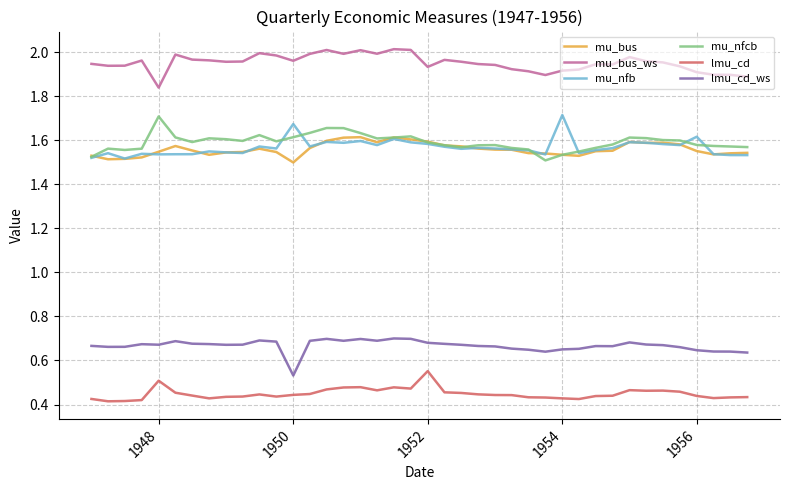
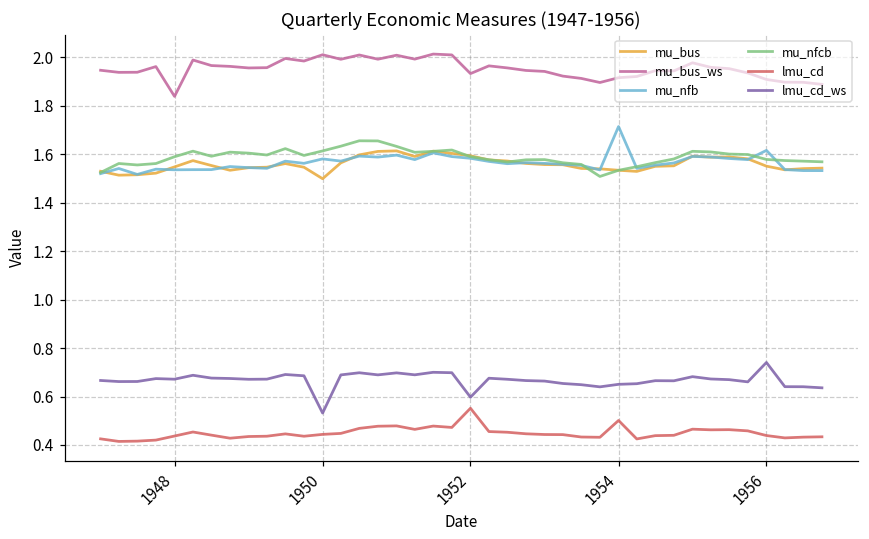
  {
    "mu_bus": {
      "1948": 1.55,
      "1950": 1.50,
      "1956": 1.55
    },
    "mu_bus_ws": {
      "1948": 1.84,
-     "1950": 1.96,
+     "1950": 2.01,
      "1952": 1.93
    },
    "mu_nfb": {
      "1948": 1.54,
-     "1950": 1.67,
+     "1950": 1.58,
      "1954": 1.71,
      "1956": 1.62
    },
    "mu_nfcb": {
-     "1948": 1.71,
+     "1948": 1.59,
      "1950": 1.61,
      "1956": 1.58
    },
    "lmu_cd": {
-     "1948": 0.51,
+     "1948": 0.44,
      "1950": 0.44,
      "1952": 0.55,
-     "1954": 0.43,
+     "1954": 0.50,
      "1956": 0.44
    },
    "lmu_cd_ws": {
      "1948": 0.67,
      "1950": 0.53,
-     "1952": 0.68,
+     "1952": 0.60,
      "1954": 0.65,
-     "1956": 0.65
+     "1956": 0.74
    }
  }
